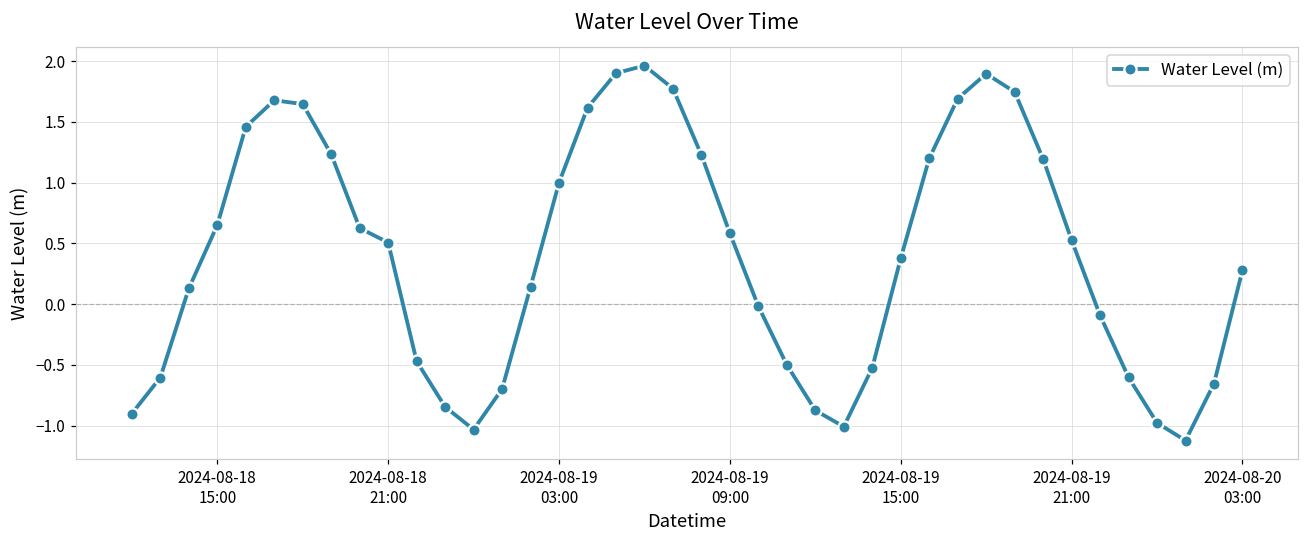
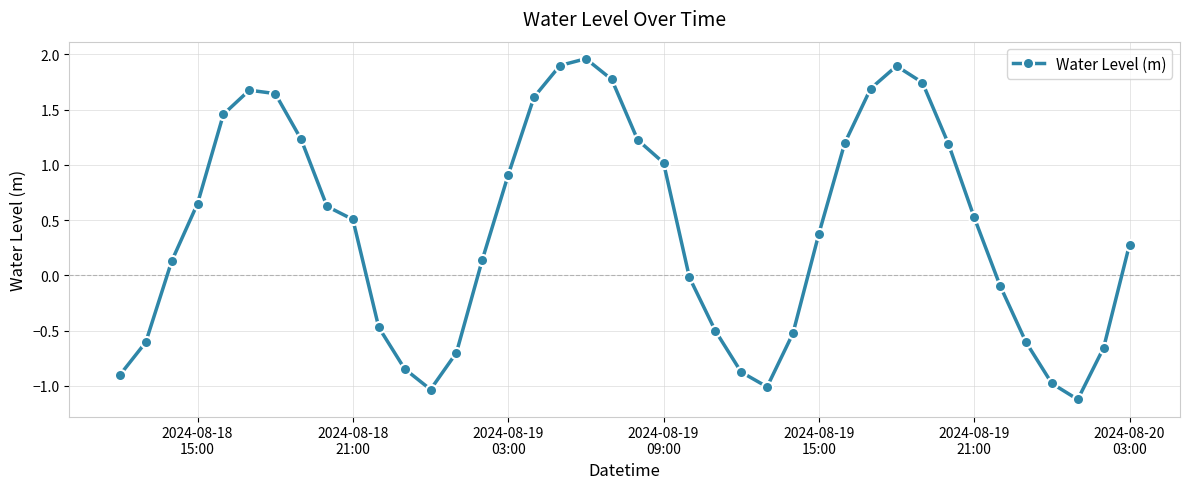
  {
    "2024-08-18 15:00": 0.65,
    "2024-08-18 21:00": 0.51,
-   "2024-08-19 03:00": 1.00,
-   "2024-08-19 09:00": 0.58,
+   "2024-08-19 03:00": 0.91,
+   "2024-08-19 09:00": 1.02,
    "2024-08-19 15:00": 0.38,
    "2024-08-19 21:00": 0.53,
    "2024-08-20 03:00": 0.28
  }
